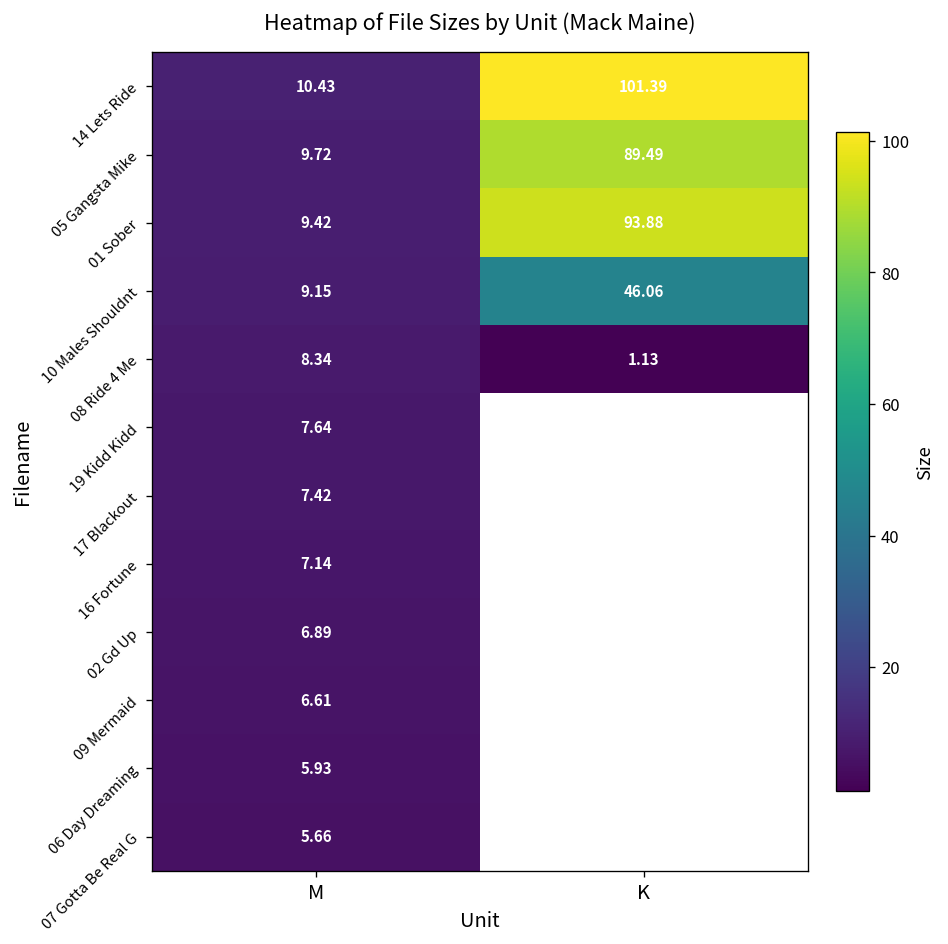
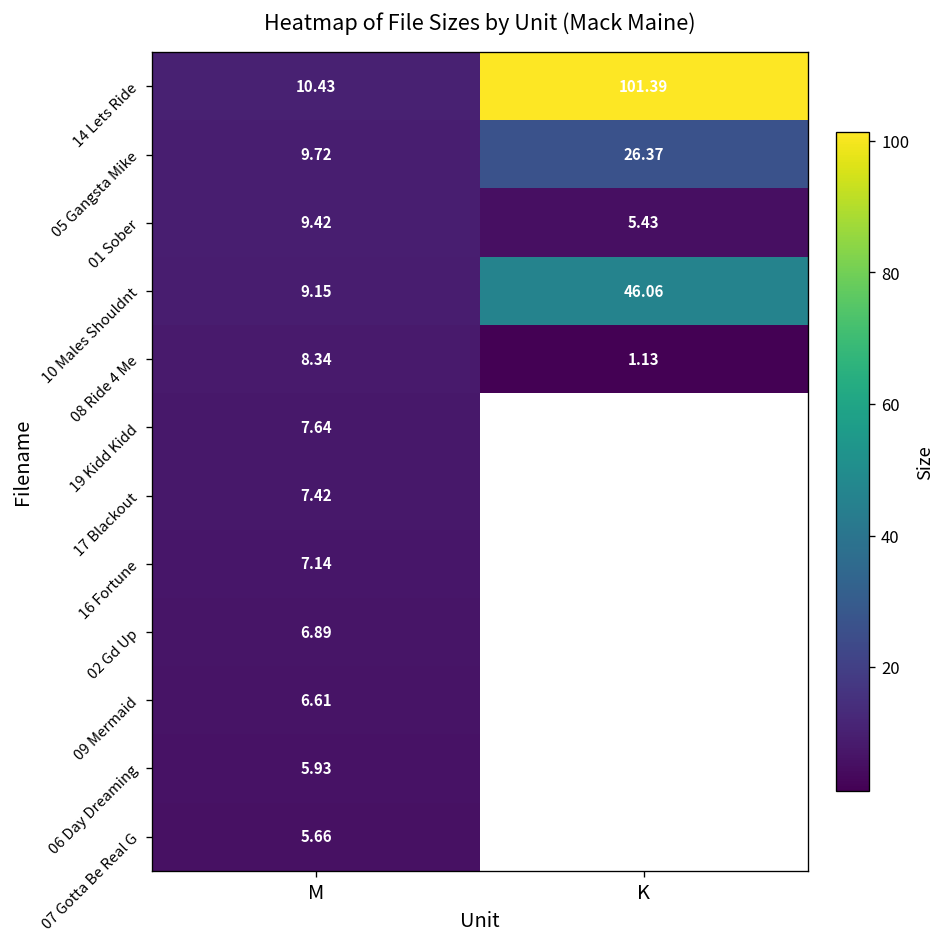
  {
    "14 Lets Ride": {
      "M": 10.43,
      "K": 101.39
    },
    "05 Gangsta Mike": {
      "M": 9.72,
-     "K": 89.49
+     "K": 26.37
    },
    "01 Sober": {
      "M": 9.42,
-     "K": 93.88
+     "K": 5.43
    },
    "10 Males Shouldnt": {
      "M": 9.15,
      "K": 46.06
    },
    "08 Ride 4 Me": {
      "M": 8.34,
      "K": 1.13
    },
    "19 Kidd Kidd": {
      "M": 7.64
    },
    "17 Blackout": {
      "M": 7.42
    },
    "16 Fortune": {
      "M": 7.14
    },
    "02 Gd Up": {
      "M": 6.89
    },
    "09 Mermaid": {
      "M": 6.61
    },
    "06 Day Dreaming": {
      "M": 5.93
    },
    "07 Gotta Be Real G": {
      "M": 5.66
    }
  }
